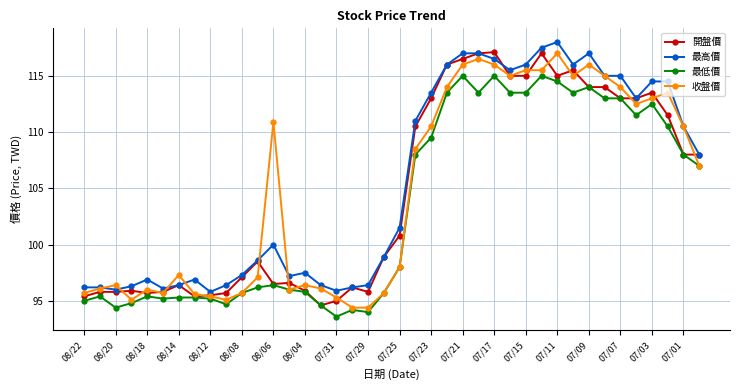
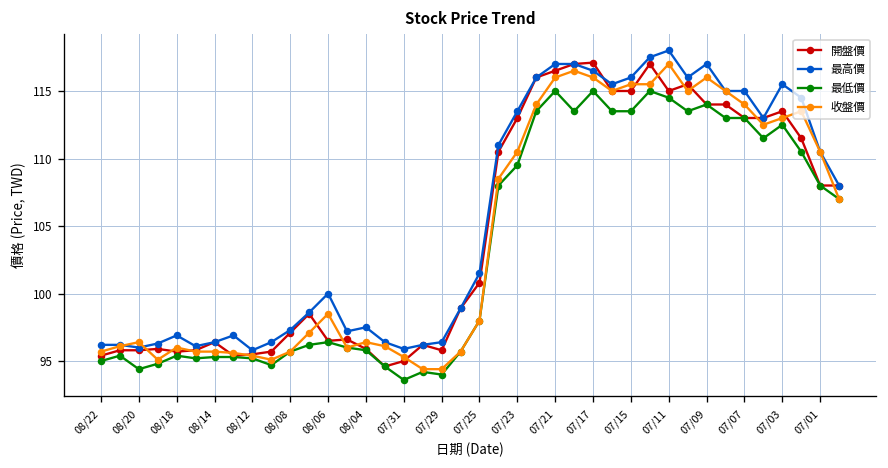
  {
    "開盤價": {
      "08/22": 95.4,
      "08/18": 95.7,
      "07/31": 95.0,
      "07/29": 95.8,
      "07/25": 100.8,
      "07/23": 113.0,
      "07/21": 116.5,
      "07/17": 117.1,
      "07/15": 115.0,
      "07/11": 115.0,
      "07/03": 113.5
    },
    "最高價": {
      "08/22": 96.2,
      "08/18": 96.9,
      "08/12": 95.8,
      "08/06": 100.0,
      "08/04": 97.5,
      "07/31": 95.9,
      "07/29": 96.4,
      "07/25": 101.5,
      "07/23": 113.5,
      "07/21": 117.0,
      "07/17": 116.5,
      "07/15": 116.0,
      "07/11": 118.0,
      "07/09": 117.0,
      "07/07": 115.0,
-     "07/03": 114.5
+     "07/03": 115.5
    },
    "最低價": {
      "08/22": 95.0,
      "08/20": 94.4,
      "08/18": 95.4,
      "08/14": 95.3,
      "07/31": 93.6,
      "07/29": 94.0,
      "07/23": 109.5,
      "07/21": 115.0,
      "07/17": 115.0,
      "07/15": 113.5,
      "07/11": 114.5,
      "07/03": 112.5
    },
    "收盤價": {
      "08/22": 95.7,
      "08/20": 96.4,
      "08/18": 96.0,
-     "08/14": 97.3,
-     "08/06": 110.9,
+     "08/14": 95.7,
+     "08/06": 98.5,
      "08/04": 96.4,
      "07/31": 95.3,
      "07/29": 94.4,
      "07/23": 110.5,
      "07/21": 116.0,
      "07/17": 116.0,
      "07/15": 115.5,
      "07/11": 117.0,
      "07/09": 116.0,
      "07/07": 114.0,
      "07/03": 113.0
    }
  }
